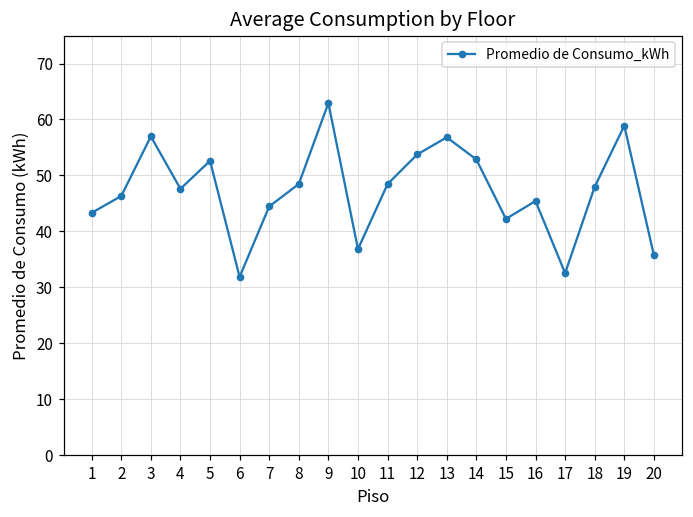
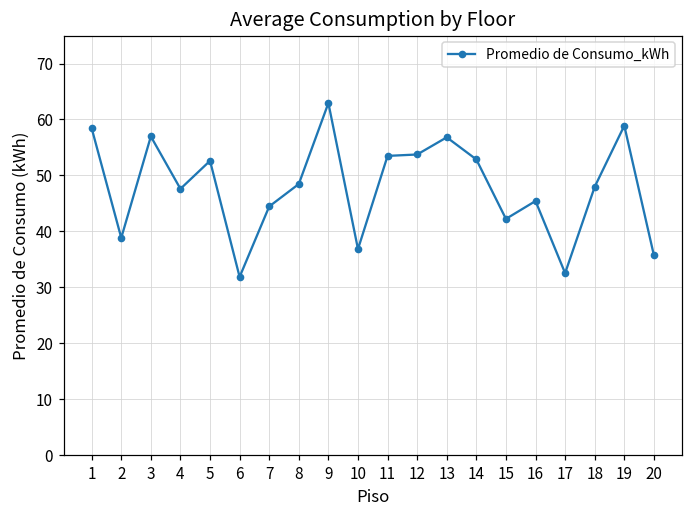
  {
-   "1": 43,
-   "2": 46,
+   "1": 58,
+   "2": 39,
    "3": 57,
    "4": 48,
    "5": 53,
    "6": 32,
    "7": 44,
    "8": 48,
    "9": 63,
    "10": 37,
-   "11": 48,
+   "11": 53,
    "12": 54,
    "13": 57,
    "14": 53,
    "15": 42,
    "16": 45,
    "17": 33,
    "18": 48,
    "19": 59,
    "20": 36
  }
